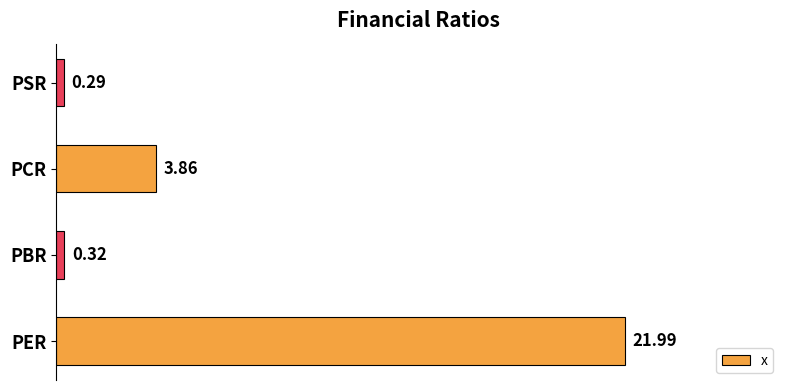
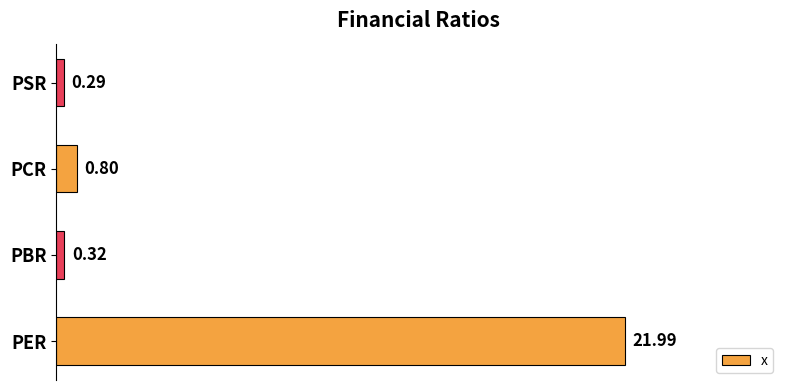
  {
    "PSR": 0.29,
-   "PCR": 3.86,
+   "PCR": 0.80,
    "PBR": 0.32,
    "PER": 21.99
  }
